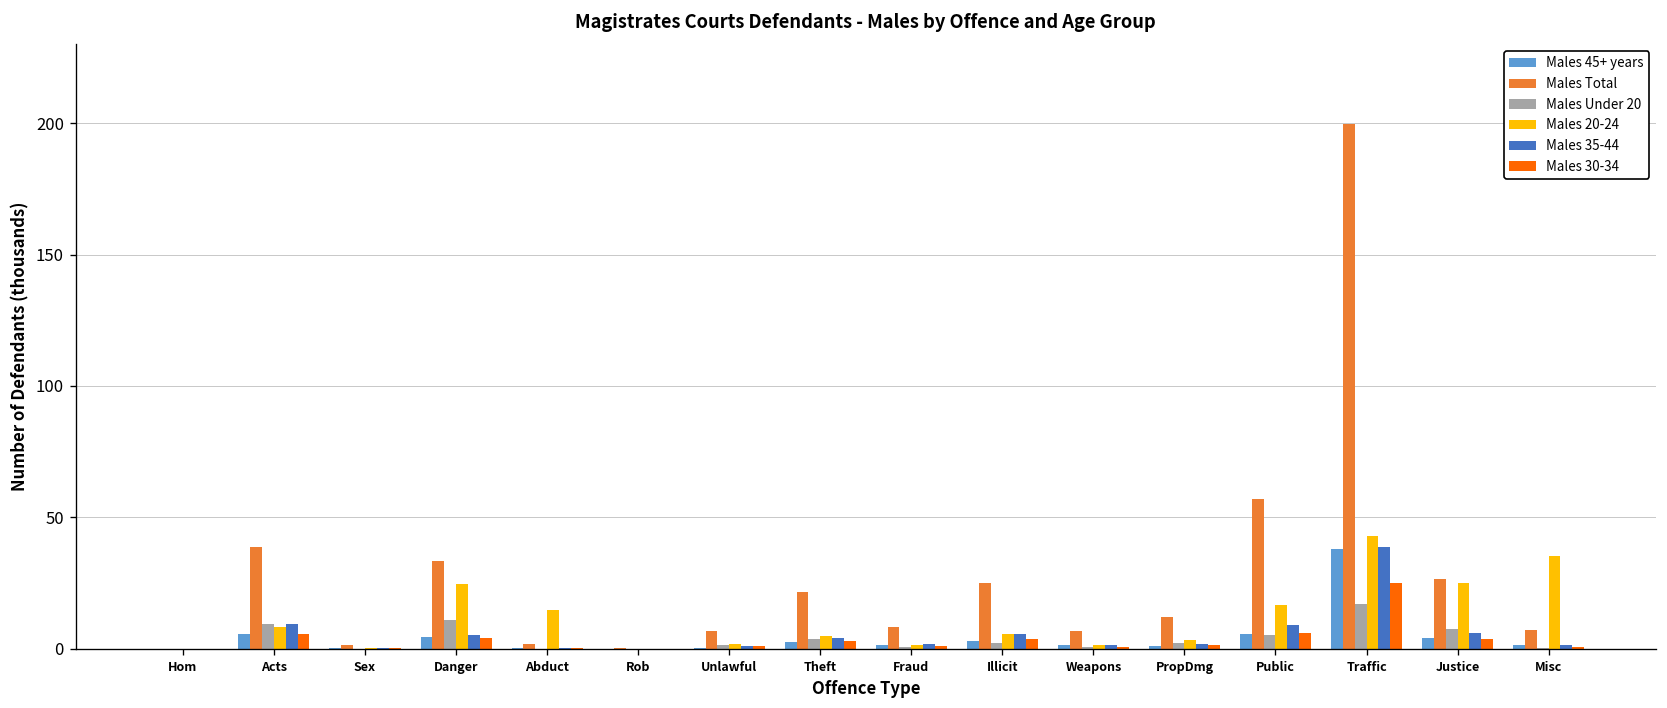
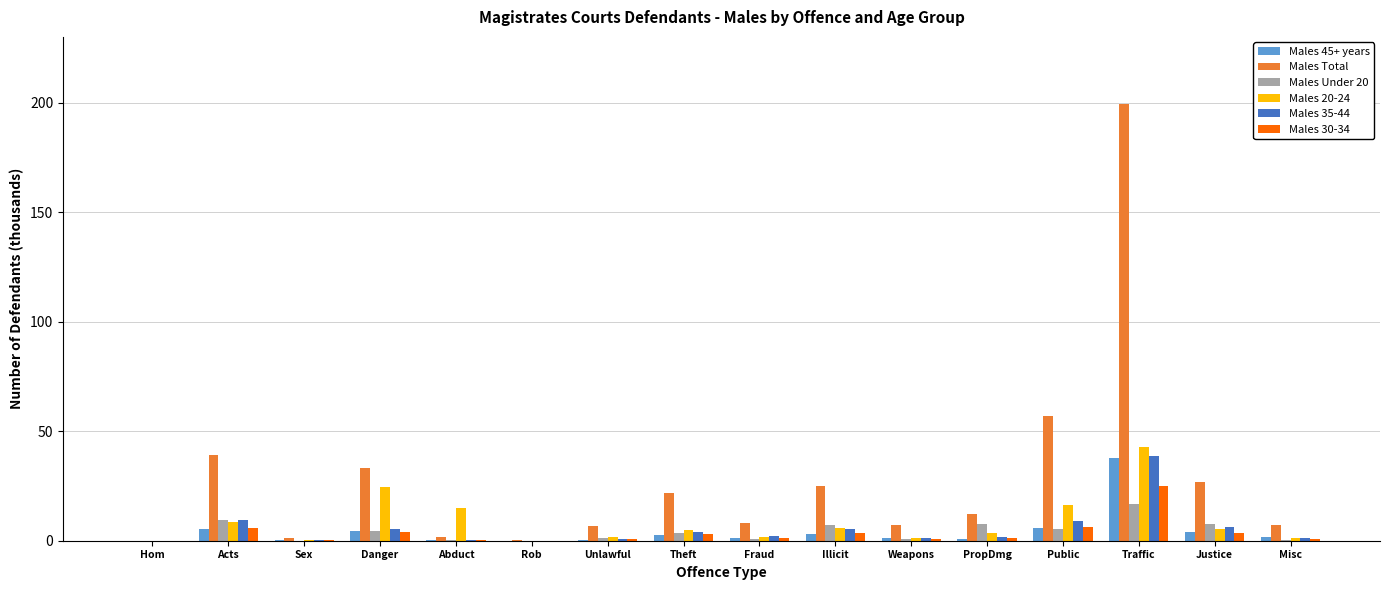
  {
    "Males Under 20": {
      "Hom": 0,
      "Acts": 10,
-     "Danger": 11,
+     "Danger": 5,
      "Unlawful": 1,
      "Theft": 4,
-     "Illicit": 2,
-     "PropDmg": 2,
+     "Illicit": 7,
+     "PropDmg": 8,
      "Public": 5,
      "Traffic": 17,
      "Justice": 8
    },
    "Males 20-24": {
      "Acts": 8,
      "Danger": 25,
      "Abduct": 15,
      "Unlawful": 2,
      "Theft": 5,
      "Fraud": 2,
      "Illicit": 6,
      "Weapons": 1,
      "PropDmg": 4,
      "Public": 17,
      "Traffic": 43,
-     "Justice": 25,
-     "Misc": 35
+     "Justice": 5,
+     "Misc": 1
    }
  }
